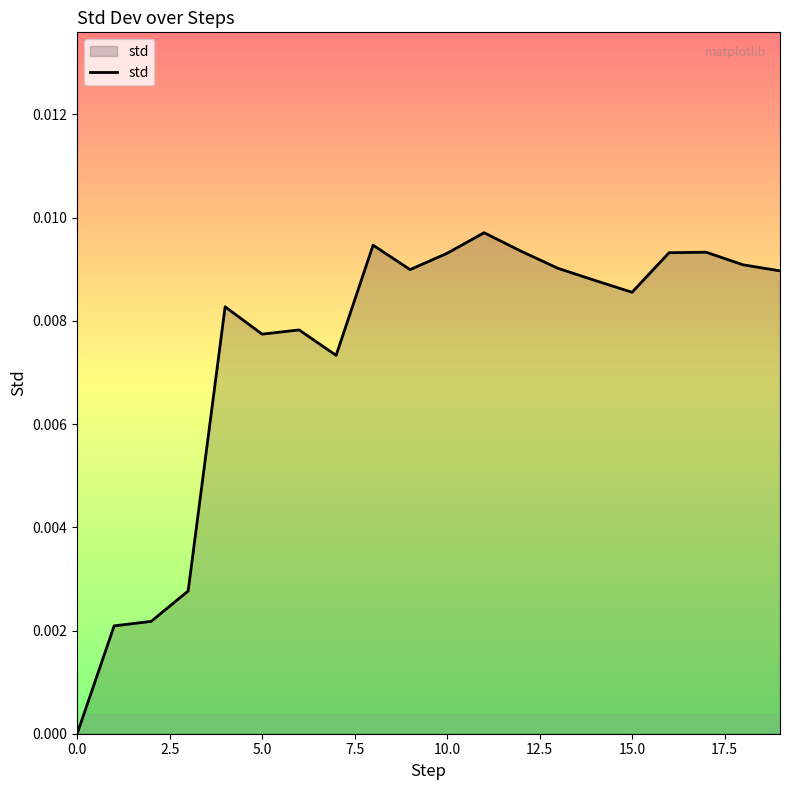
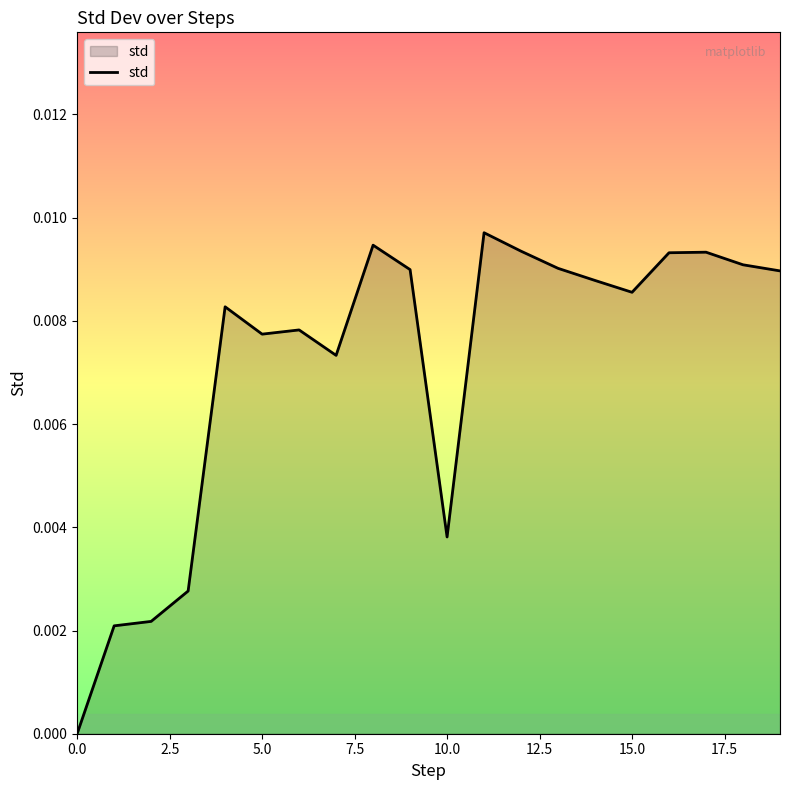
  {
    "5.0": 0.0077,
-   "10.0": 0.0093,
+   "10.0": 0.0038,
    "15.0": 0.0086
  }
